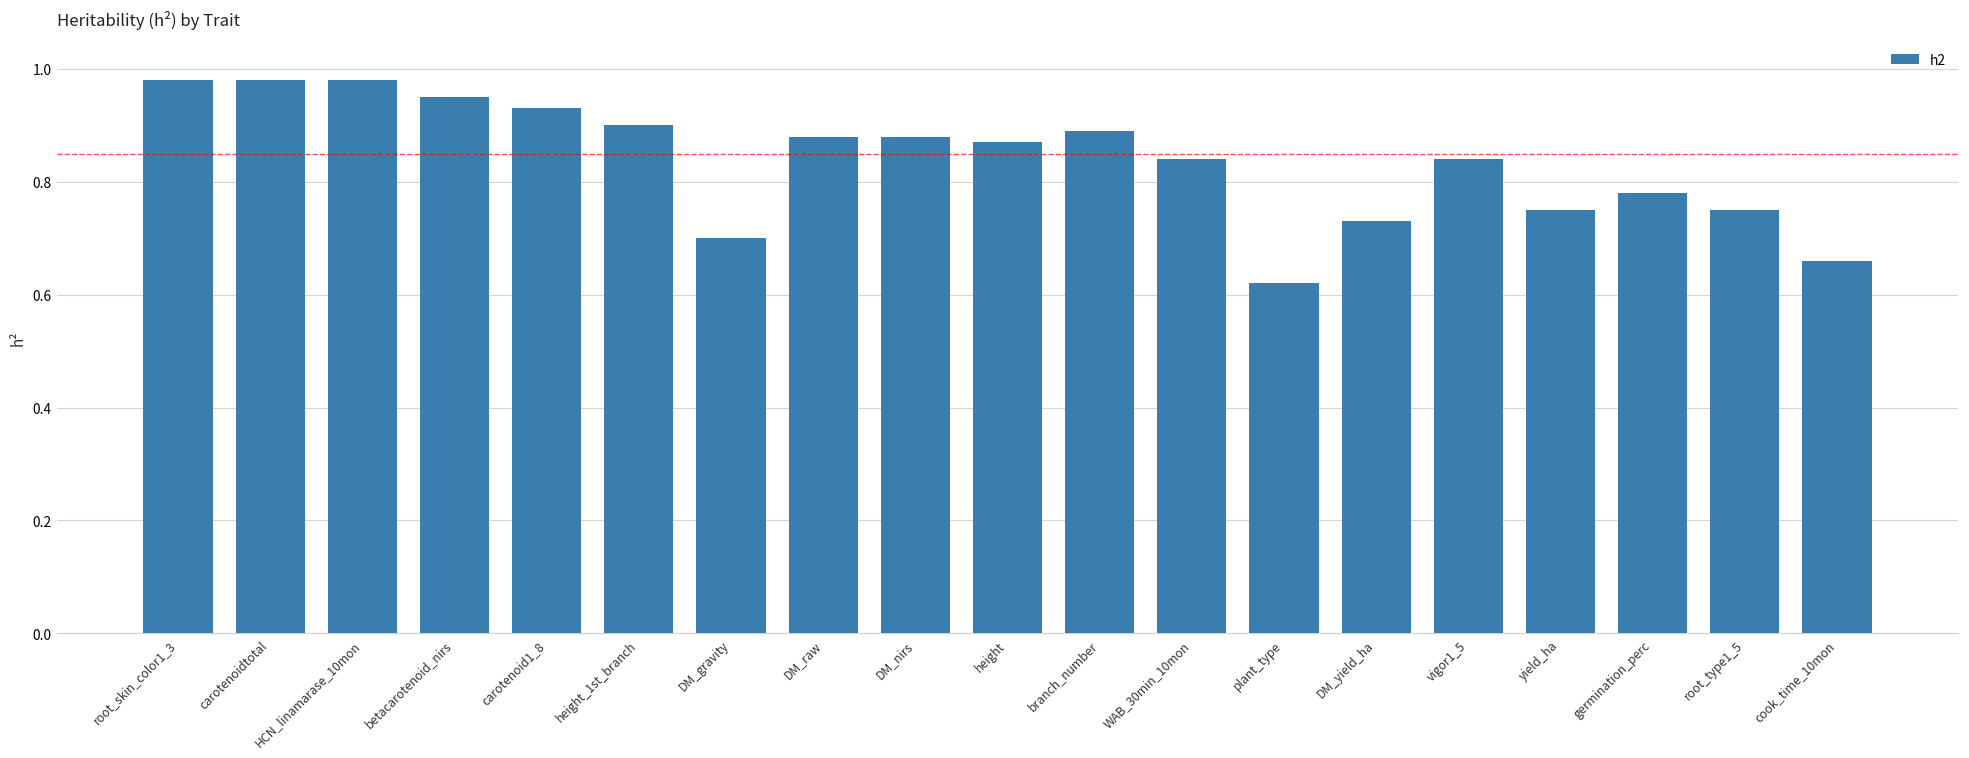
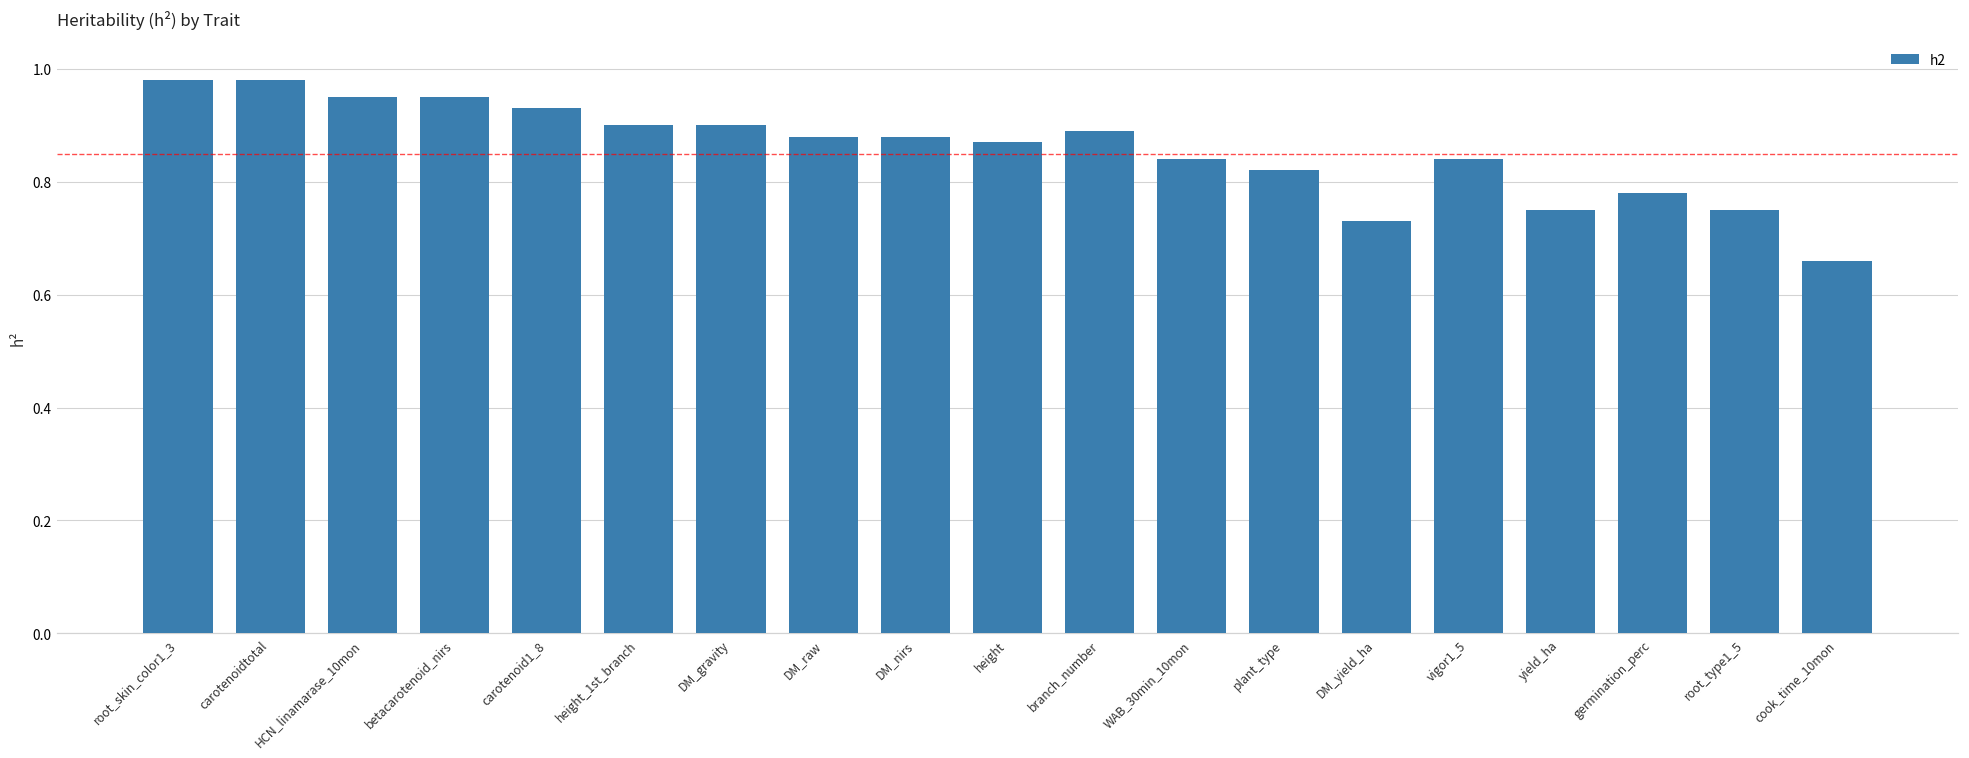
  {
    "root_skin_color1_3": 0.98,
    "carotenoidtotal": 0.98,
-   "HCN_linamarase_10mon": 0.98,
+   "HCN_linamarase_10mon": 0.95,
    "betacarotenoid_nirs": 0.95,
    "carotenoid1_8": 0.93,
    "height_1st_branch": 0.90,
-   "DM_gravity": 0.7,
+   "DM_gravity": 0.9,
    "DM_raw": 0.88,
    "DM_nirs": 0.88,
    "height": 0.87,
    "branch_number": 0.89,
    "WAB_30min_10mon": 0.84,
-   "plant_type": 0.62,
+   "plant_type": 0.82,
    "DM_yield_ha": 0.73,
    "vigor1_5": 0.84,
    "yield_ha": 0.75,
    "germination_perc": 0.78,
    "root_type1_5": 0.75,
    "cook_time_10mon": 0.66
  }
